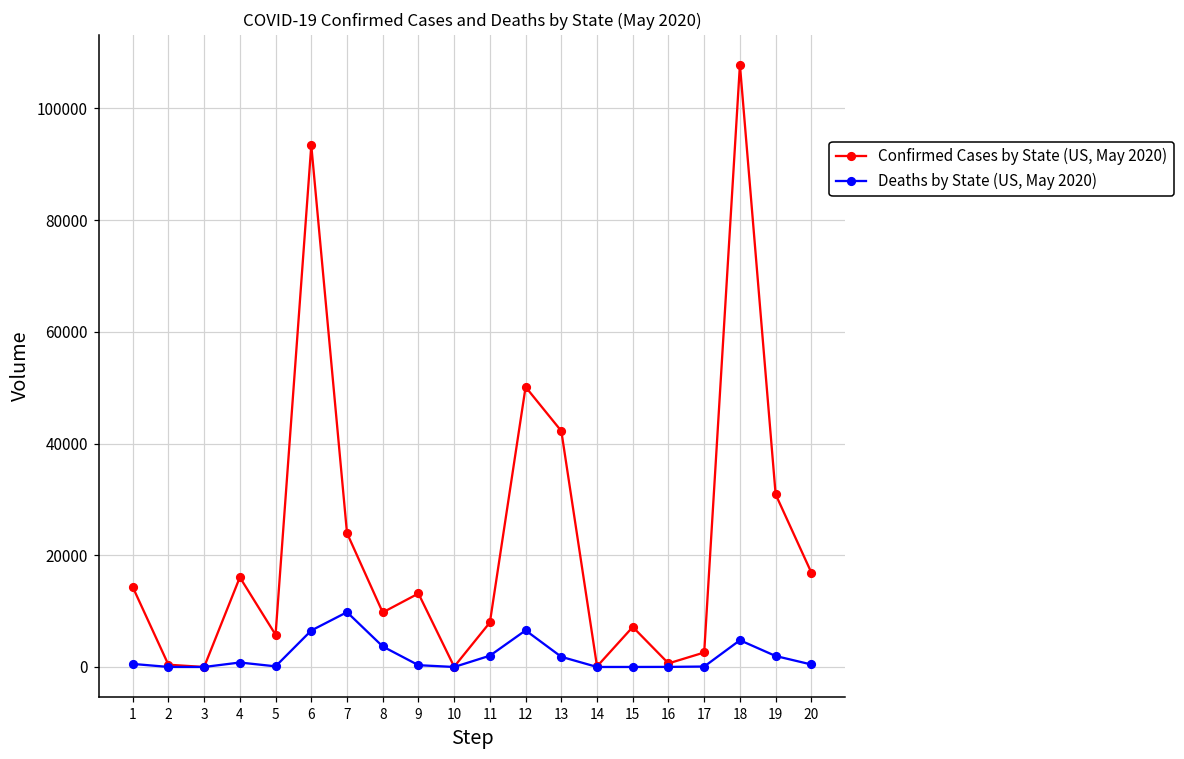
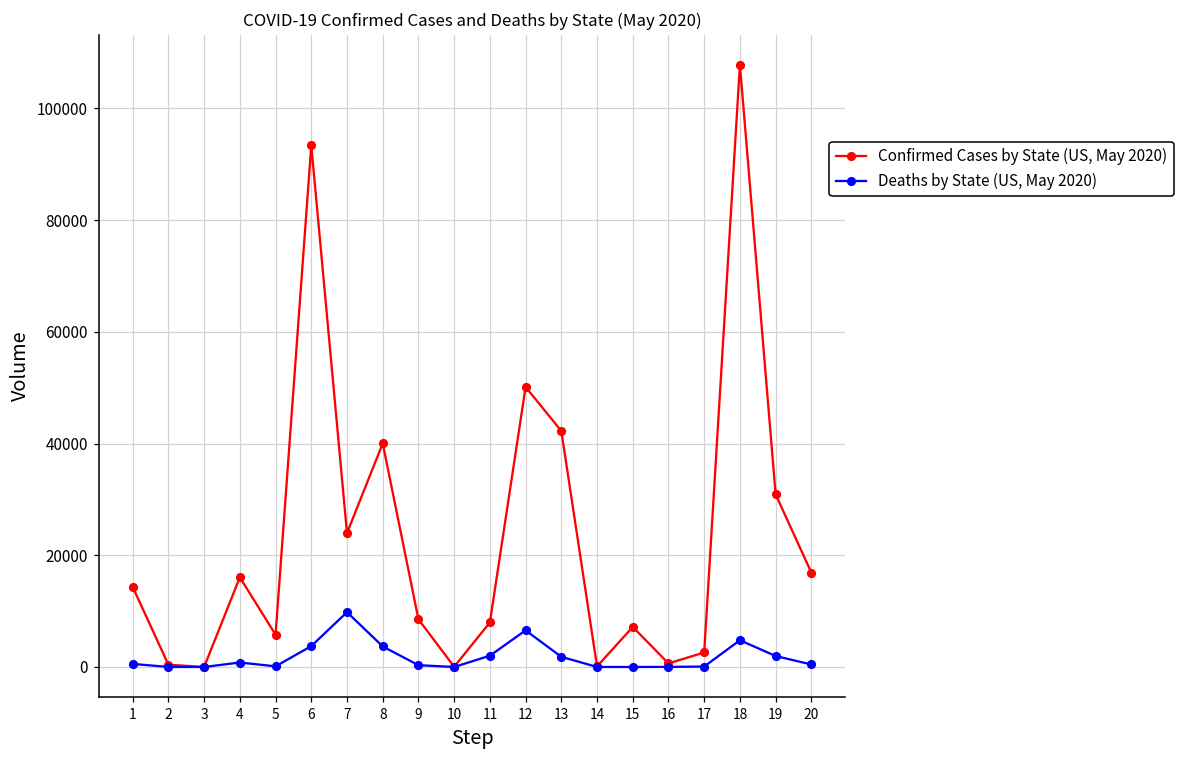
  {
    "Confirmed Cases by State (US, May 2020)": {
      "1": 14000,
      "4": 16000,
      "5": 6000,
      "6": 93000,
      "7": 24000,
-     "8": 10000,
-     "9": 13000,
+     "8": 40000,
+     "9": 9000,
      "11": 8000,
      "12": 50000,
      "13": 42000,
      "15": 7000,
      "16": 1000,
      "17": 3000,
      "18": 108000,
      "19": 31000,
      "20": 17000
    },
    "Deaths by State (US, May 2020)": {
      "1": 1000,
      "4": 1000,
      "5": 0,
-     "6": 7000,
+     "6": 4000,
      "7": 10000,
      "8": 4000,
      "9": 0,
      "11": 2000,
      "12": 7000,
      "13": 2000,
      "15": 0,
      "16": 0,
      "17": 0,
      "18": 5000,
      "19": 2000,
      "20": 0
    }
  }
